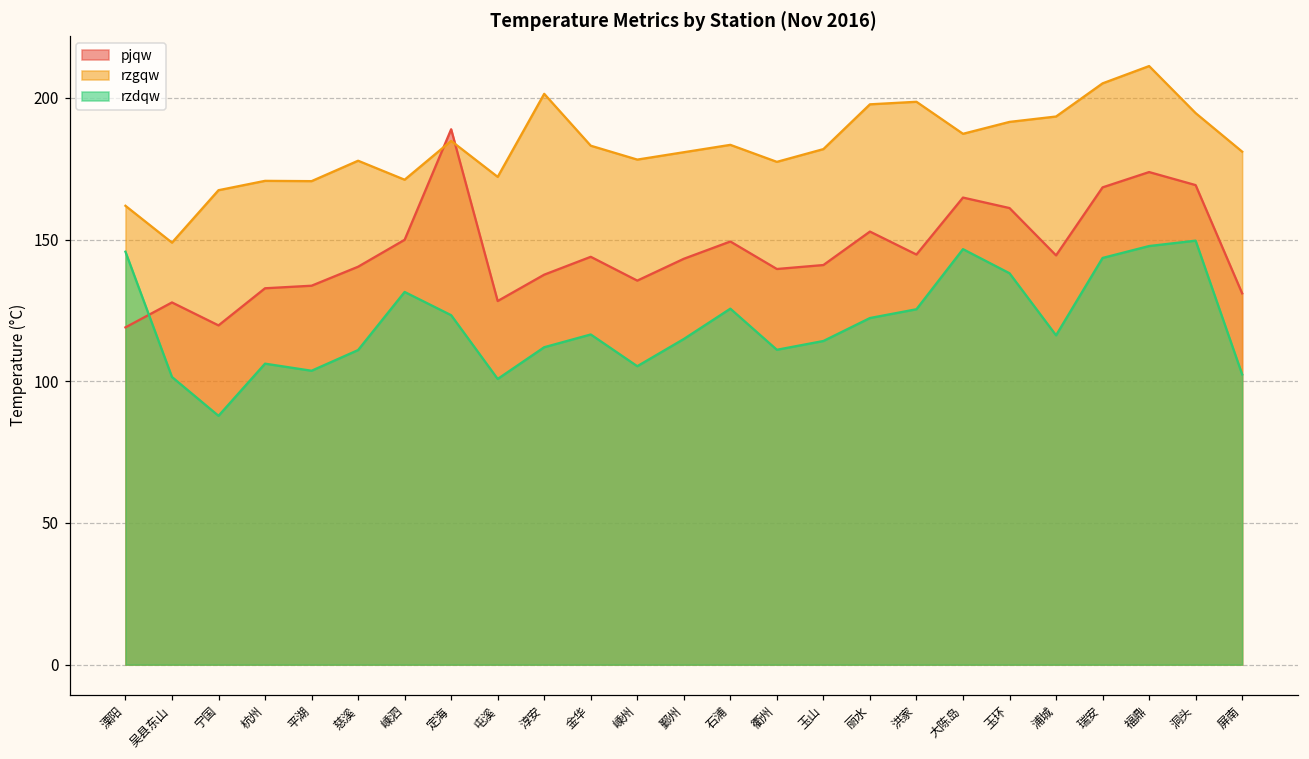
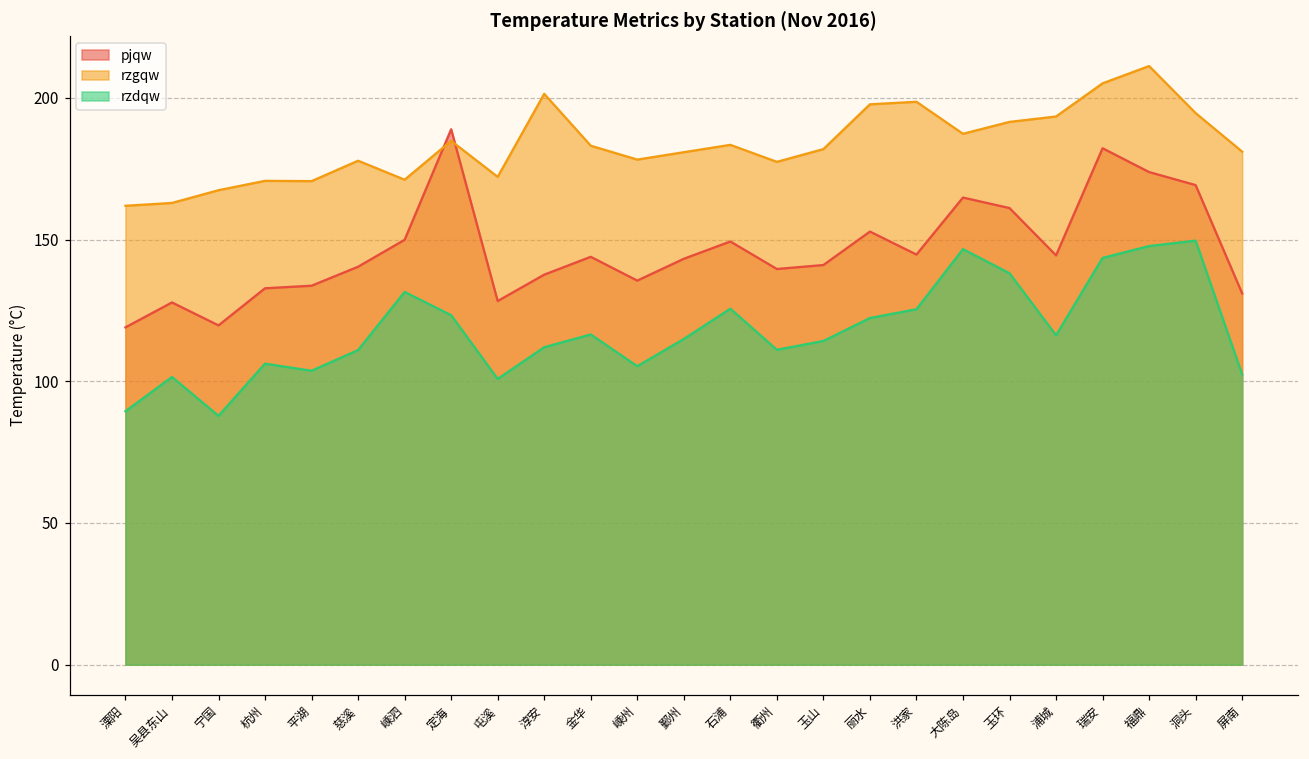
  {
    "pjqw": {
      "溧阳": 119,
      "吴县东山": 128,
      "宁国": 120,
      "杭州": 133,
      "平湖": 134,
      "慈溪": 140,
      "嵊泗": 150,
      "定海": 189,
      "屯溪": 128,
      "淳安": 138,
      "金华": 144,
      "嵊州": 136,
      "鄞州": 143,
      "石浦": 149,
      "衢州": 140,
      "玉山": 141,
      "丽水": 153,
      "洪家": 145,
      "大陈岛": 165,
      "玉环": 161,
      "浦城": 144,
-     "瑞安": 168,
+     "瑞安": 182,
      "福鼎": 174,
      "洞头": 169,
      "屏南": 131
    },
    "rzgqw": {
      "溧阳": 162,
-     "吴县东山": 149,
+     "吴县东山": 163,
      "宁国": 167,
      "杭州": 171,
      "平湖": 171,
      "慈溪": 178,
      "嵊泗": 171,
      "定海": 185,
      "屯溪": 172,
      "淳安": 201,
      "金华": 183,
      "嵊州": 178,
      "鄞州": 181,
      "石浦": 183,
      "衢州": 177,
      "玉山": 182,
      "丽水": 198,
      "洪家": 199,
      "大陈岛": 187,
      "玉环": 192,
      "浦城": 193,
      "瑞安": 205,
      "福鼎": 211,
      "洞头": 195,
      "屏南": 181
    },
    "rzdqw": {
-     "溧阳": 146,
+     "溧阳": 89,
      "吴县东山": 102,
      "宁国": 88,
      "杭州": 106,
      "平湖": 104,
      "慈溪": 111,
      "嵊泗": 132,
      "定海": 123,
      "屯溪": 101,
      "淳安": 112,
      "金华": 117,
      "嵊州": 105,
      "鄞州": 115,
      "石浦": 126,
      "衢州": 111,
      "玉山": 114,
      "丽水": 122,
      "洪家": 125,
      "大陈岛": 147,
      "玉环": 138,
      "浦城": 116,
      "瑞安": 144,
      "福鼎": 148,
      "洞头": 150,
      "屏南": 102
    }
  }
